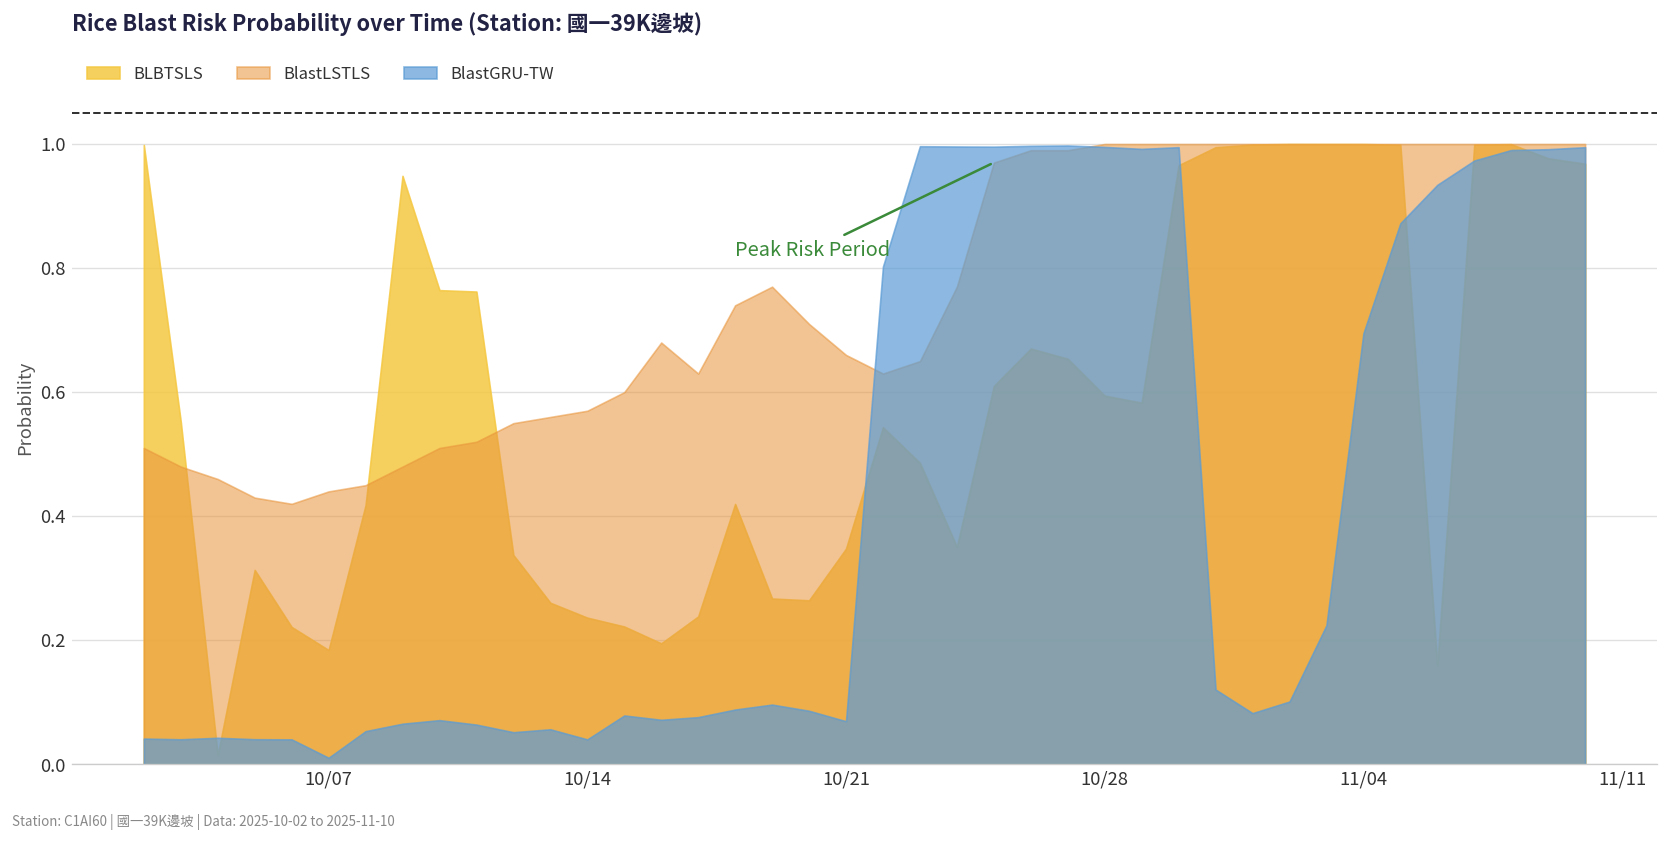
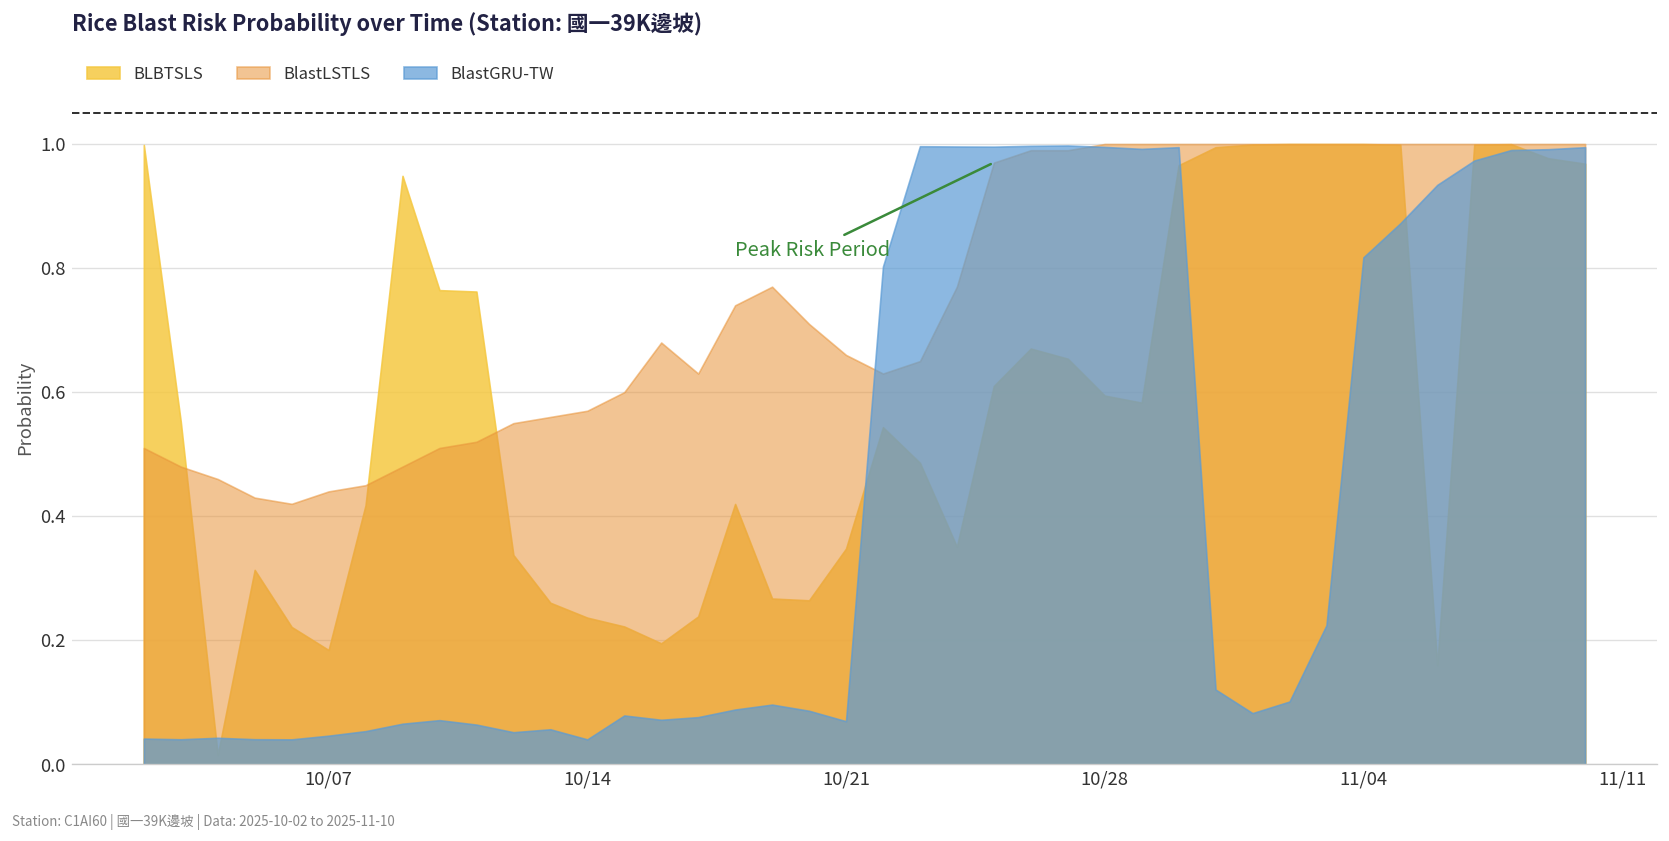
  {
    "BlastGRU-TW": {
-     "10/07": 0.01,
+     "10/07": 0.05,
      "10/14": 0.04,
      "10/21": 0.07,
-     "11/04": 0.69
+     "11/04": 0.82
    }
  }
